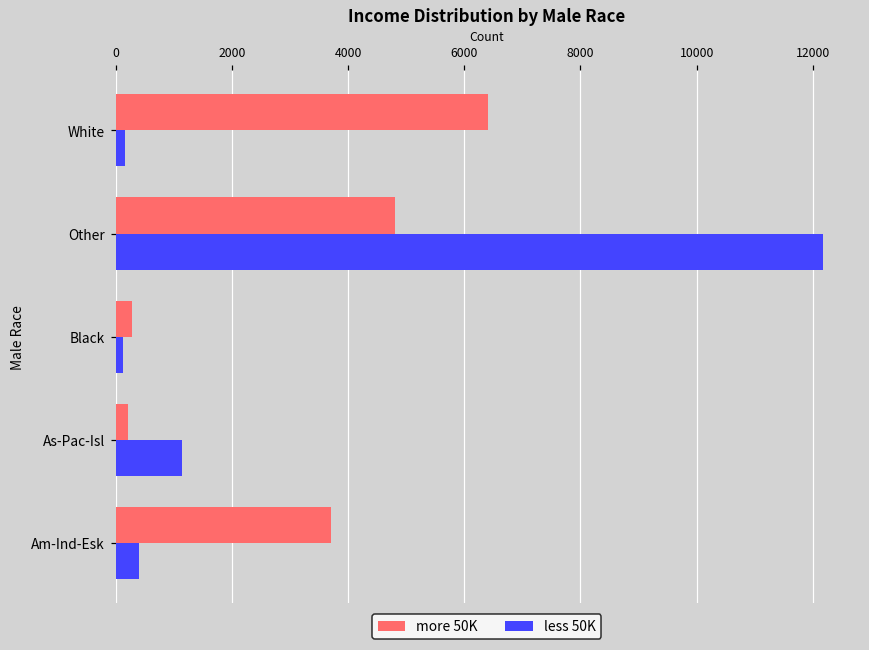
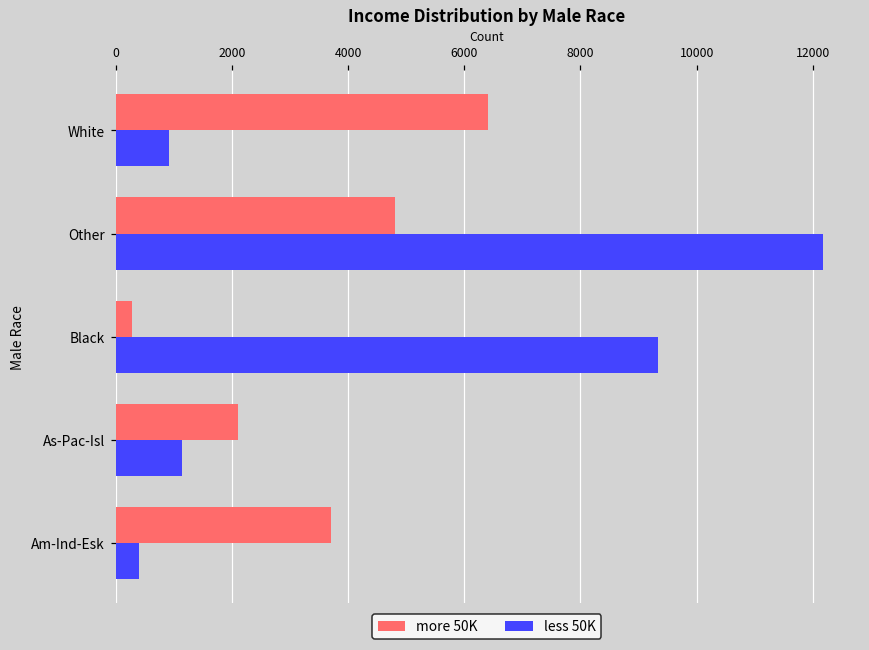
  {
    "more 50K": {
      "White": 6400,
      "Other": 4800,
      "Black": 300,
-     "As-Pac-Isl": 200,
+     "As-Pac-Isl": 2100,
      "Am-Ind-Esk": 3700
    },
    "less 50K": {
-     "White": 200,
+     "White": 900,
      "Other": 12200,
-     "Black": 100,
+     "Black": 9300,
      "As-Pac-Isl": 1100,
      "Am-Ind-Esk": 400
    }
  }
